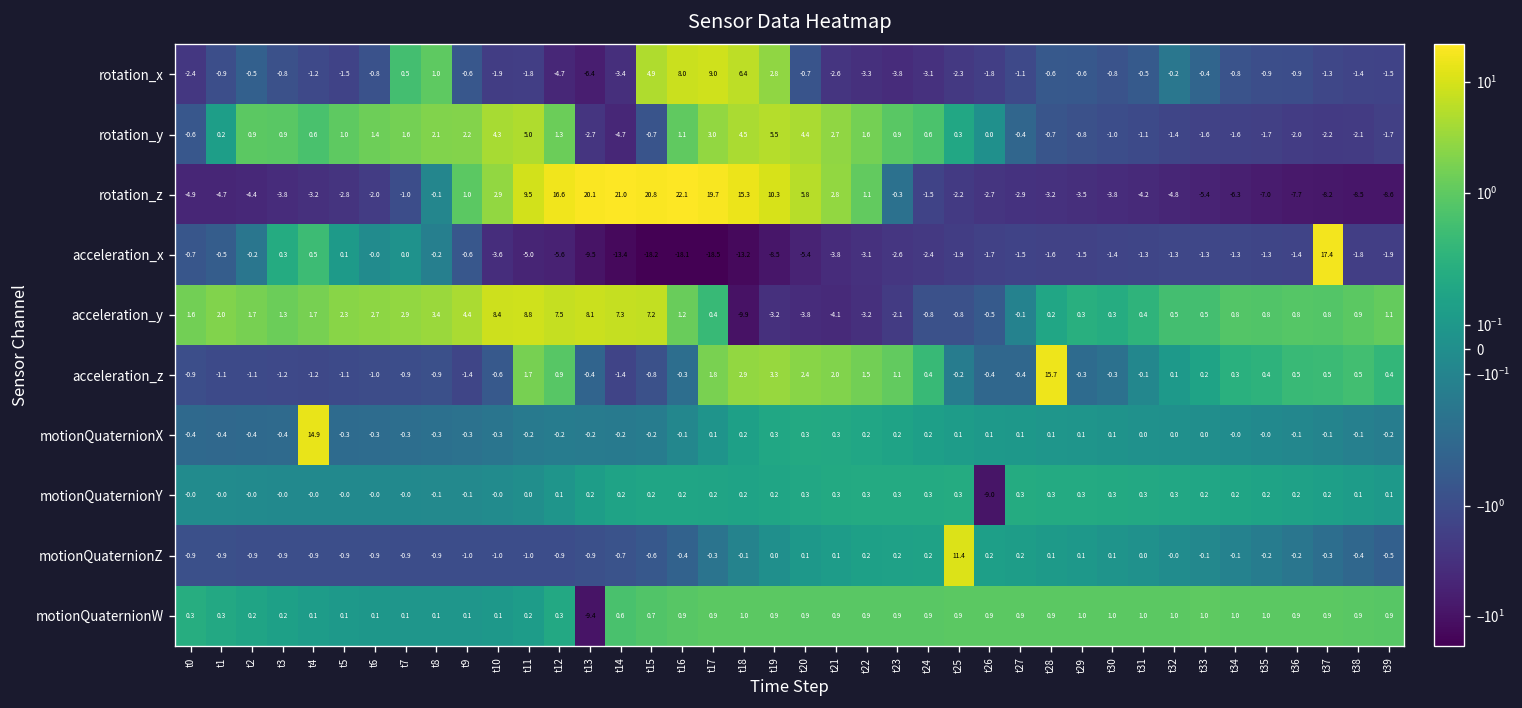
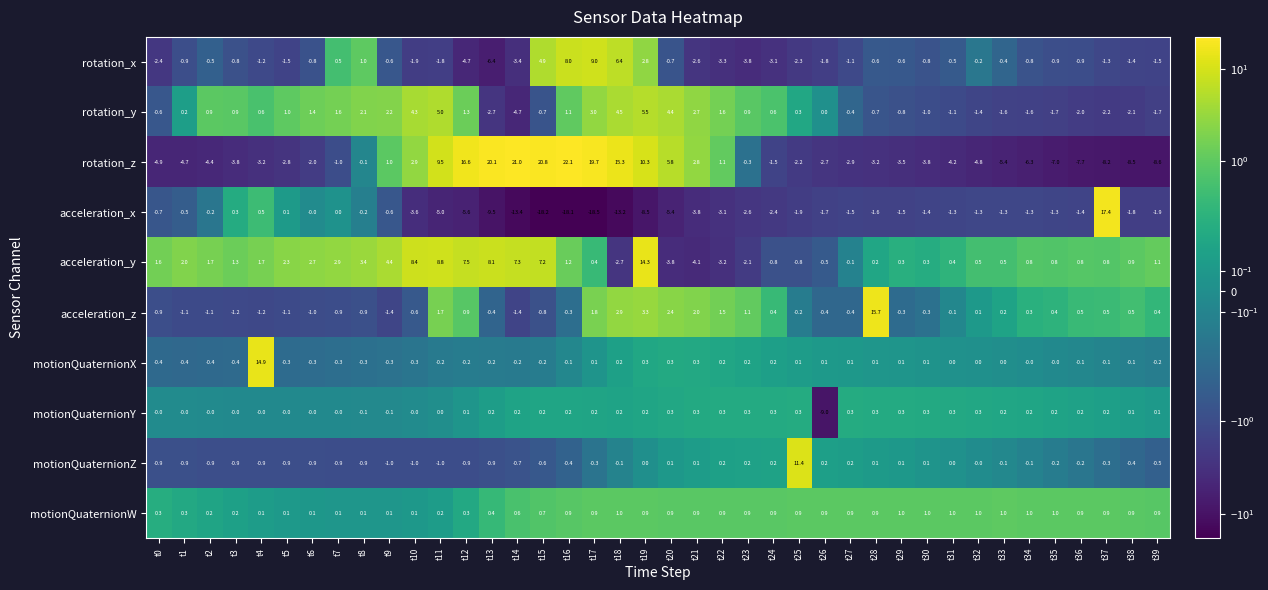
  {
    "acceleration_y": {
      "t0": 1.6,
      "t1": 2.0,
      "t2": 1.7,
      "t3": 1.3,
      "t4": 1.7,
      "t5": 2.3,
      "t6": 2.7,
      "t7": 2.9,
      "t8": 3.4,
      "t9": 4.4,
      "t10": 8.4,
      "t11": 8.8,
      "t12": 7.5,
      "t13": 8.1,
      "t14": 7.3,
      "t15": 7.2,
      "t16": 1.2,
      "t17": 0.4,
-     "t18": -9.9,
-     "t19": -3.2,
+     "t18": -2.7,
+     "t19": 14.3,
      "t20": -3.8,
      "t21": -4.1,
      "t22": -3.2,
      "t23": -2.1,
      "t24": -0.8,
      "t25": -0.8,
      "t26": -0.5,
      "t27": -0.1,
      "t28": 0.2,
      "t29": 0.3,
      "t30": 0.3,
      "t31": 0.4,
      "t32": 0.5,
      "t33": 0.5,
      "t34": 0.8,
      "t35": 0.8,
      "t36": 0.8,
      "t37": 0.8,
      "t38": 0.9,
      "t39": 1.1
    },
    "motionQuaternionW": {
      "t0": 0.3,
      "t1": 0.3,
      "t2": 0.2,
      "t3": 0.2,
      "t4": 0.1,
      "t5": 0.1,
      "t6": 0.1,
      "t7": 0.1,
      "t8": 0.1,
      "t9": 0.1,
      "t10": 0.1,
      "t11": 0.2,
      "t12": 0.3,
-     "t13": -9.4,
+     "t13": 0.4,
      "t14": 0.6,
      "t15": 0.7,
      "t16": 0.9,
      "t17": 0.9,
      "t18": 1.0,
      "t19": 0.9,
      "t20": 0.9,
      "t21": 0.9,
      "t22": 0.9,
      "t23": 0.9,
      "t24": 0.9,
      "t25": 0.9,
      "t26": 0.9,
      "t27": 0.9,
      "t28": 0.9,
      "t29": 1.0,
      "t30": 1.0,
      "t31": 1.0,
      "t32": 1.0,
      "t33": 1.0,
      "t34": 1.0,
      "t35": 1.0,
      "t36": 0.9,
      "t37": 0.9,
      "t38": 0.9,
      "t39": 0.9
    }
  }
